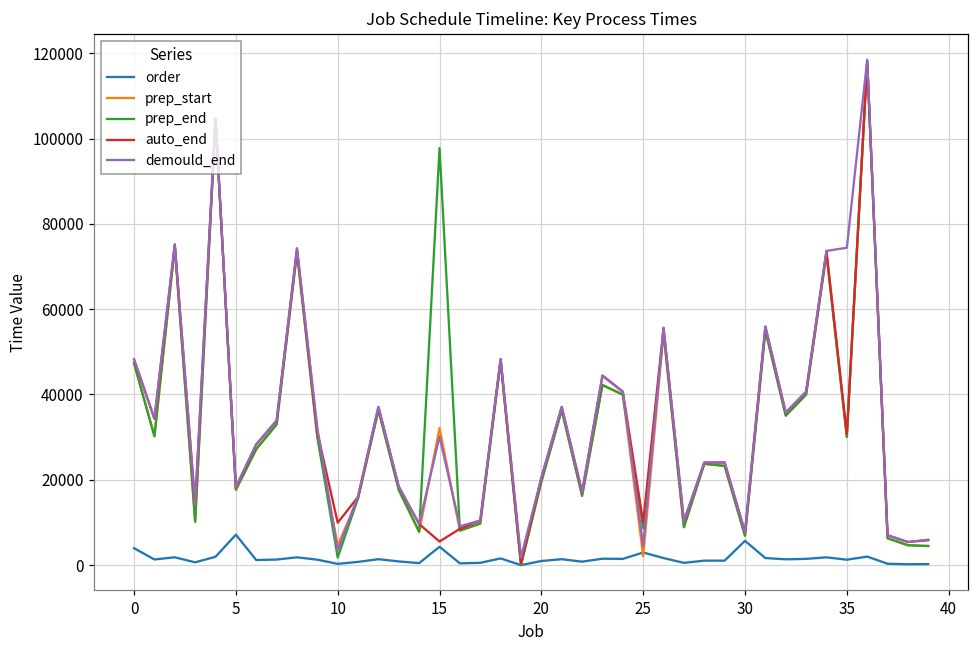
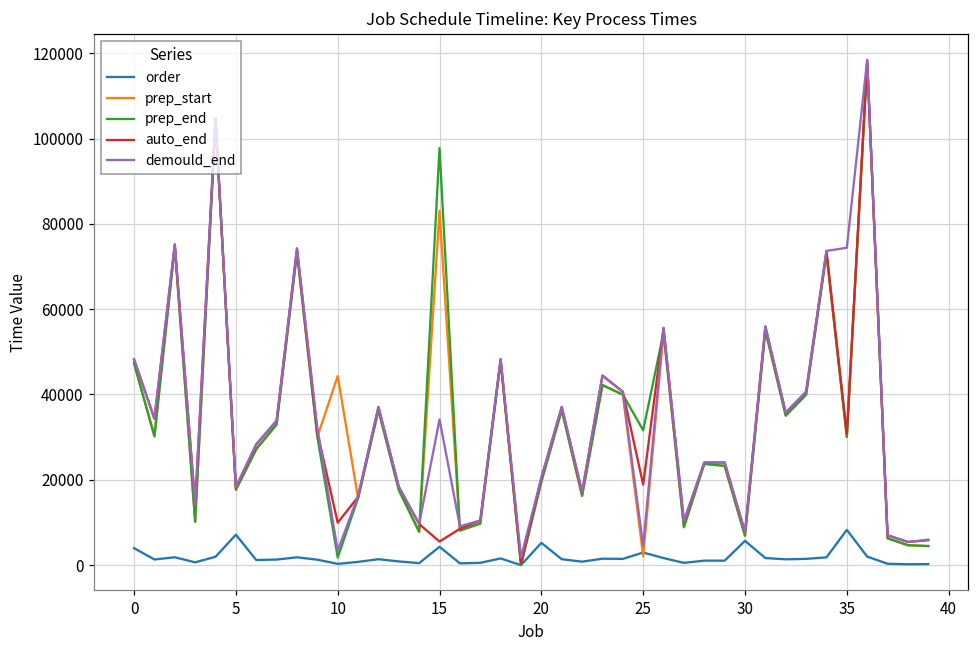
  {
    "order": {
      "0": 4000,
      "5": 7000,
      "10": 0,
      "15": 4000,
-     "20": 1000,
+     "20": 5000,
      "25": 3000,
      "30": 6000,
-     "35": 1000
+     "35": 8000
    },
    "prep_start": {
-     "10": 5000,
-     "15": 32000,
+     "10": 44000,
+     "15": 83000,
      "25": 2000
    },
    "prep_end": {
      "10": 2000,
      "15": 98000,
-     "25": 9000
+     "25": 32000
    },
    "auto_end": {
      "10": 10000,
      "15": 6000,
-     "25": 10000,
+     "25": 19000,
      "35": 31000
    },
    "demould_end": {
      "10": 3000,
-     "15": 30000,
+     "15": 34000,
      "25": 5000,
      "35": 74000
    }
  }
